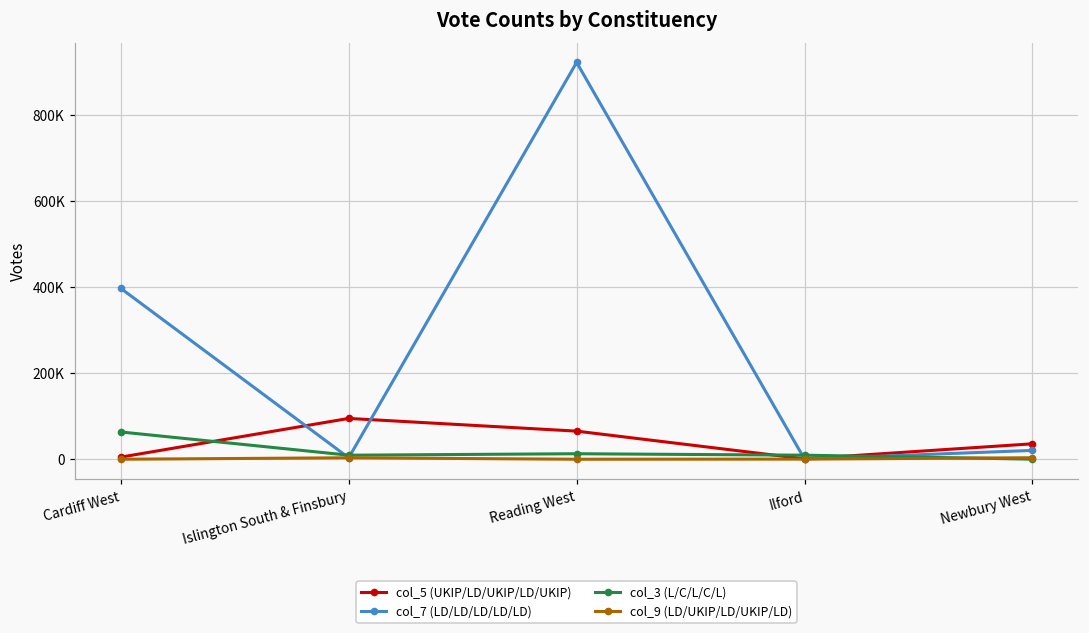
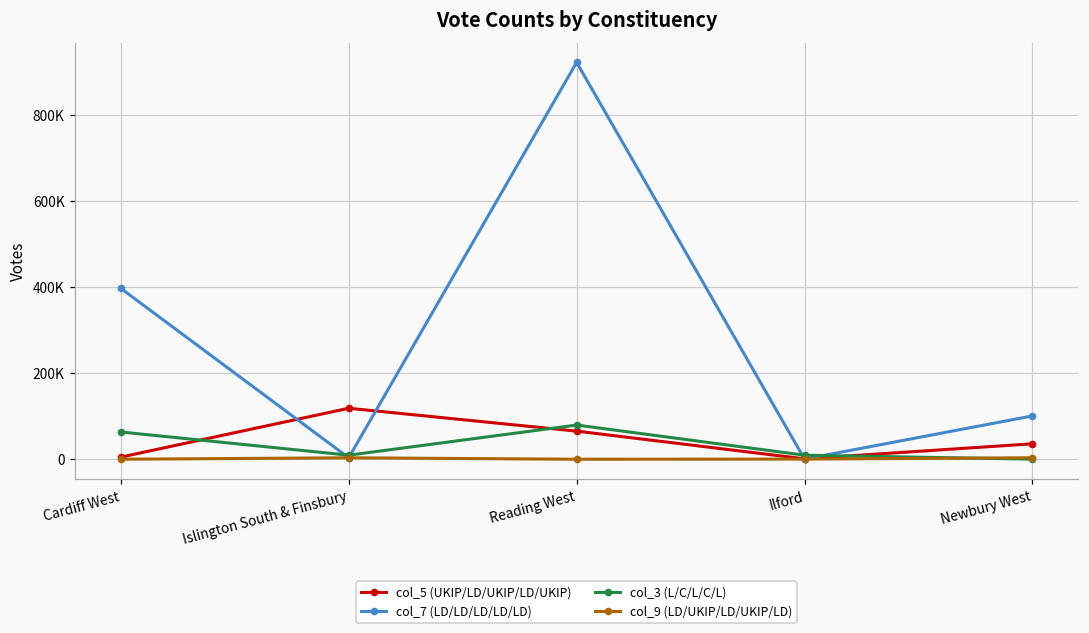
  {
    "col_5 (UKIP/LD/UKIP/LD/UKIP)": {
-     "Islington South & Finsbury": 90000,
+     "Islington South & Finsbury": 120000,
      "Reading West": 70000,
      "Newbury West": 40000
    },
    "col_7 (LD/LD/LD/LD/LD)": {
      "Cardiff West": 400000,
      "Reading West": 920000,
-     "Newbury West": 20000
+     "Newbury West": 100000
    },
    "col_3 (L/C/L/C/L)": {
      "Cardiff West": 60000,
-     "Reading West": 10000,
+     "Reading West": 80000,
      "Ilford": 10000
    },
    "col_9 (LD/UKIP/LD/UKIP/LD)": {
      "Reading West": 0
    }
  }
